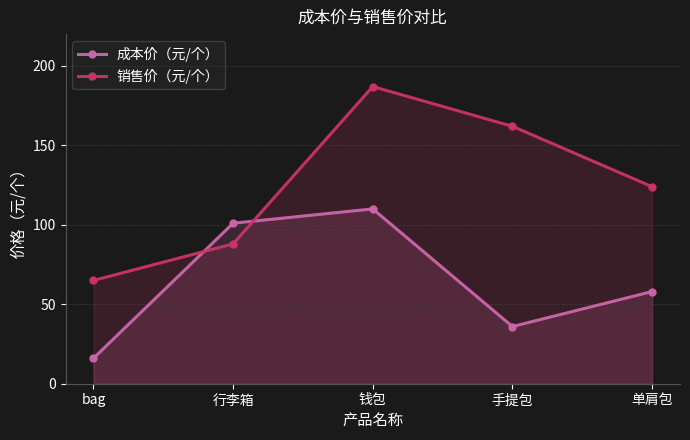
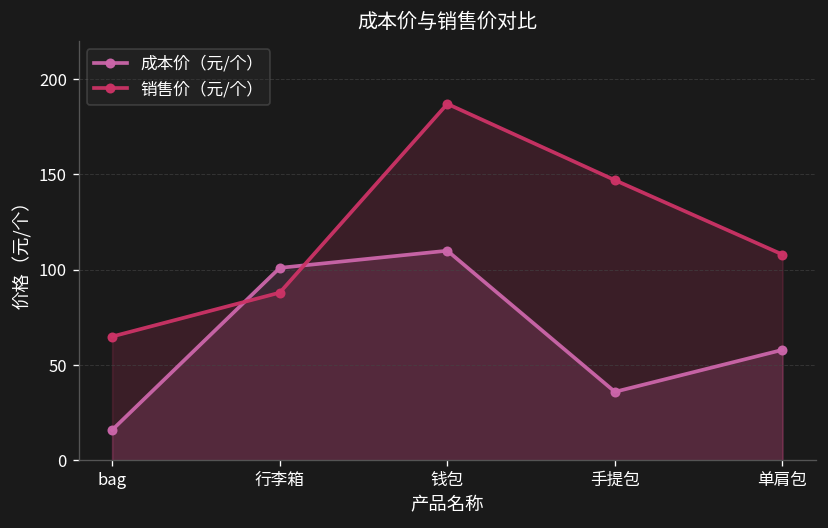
  {
    "成本价（元/个）": {
      "bag": 16,
      "行李箱": 101,
      "钱包": 110,
      "手提包": 36,
      "单肩包": 58
    },
    "销售价（元/个）": {
      "bag": 65,
      "行李箱": 88,
      "钱包": 187,
-     "手提包": 162,
-     "单肩包": 124
+     "手提包": 147,
+     "单肩包": 108
    }
  }
